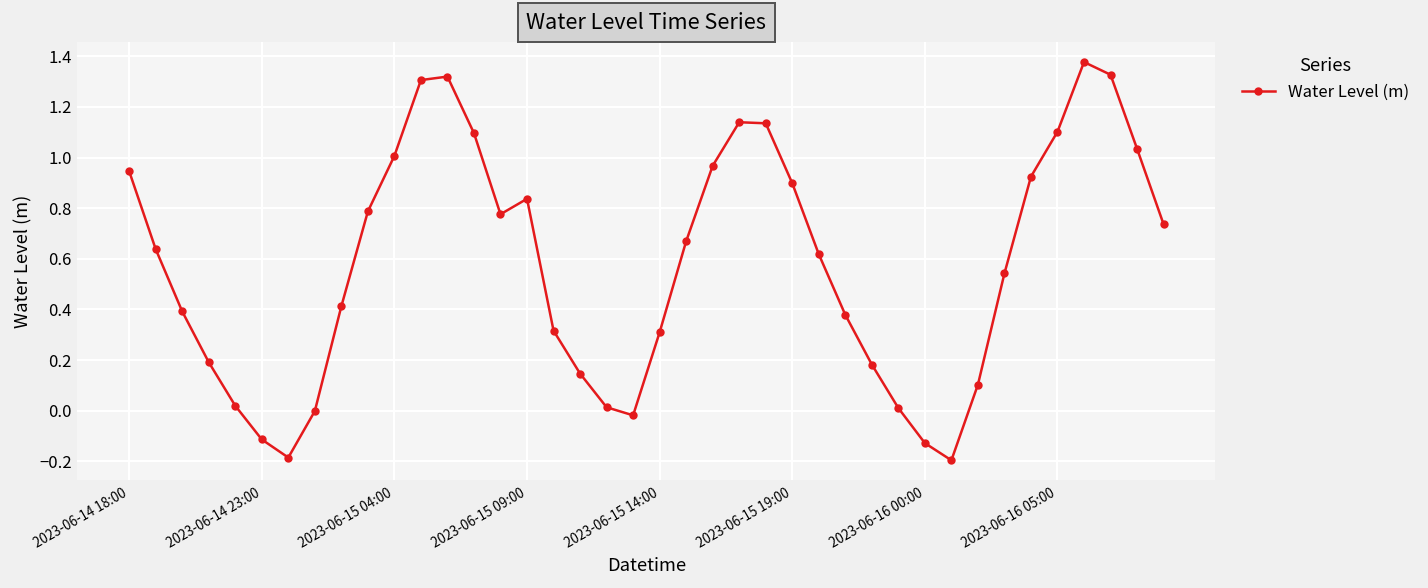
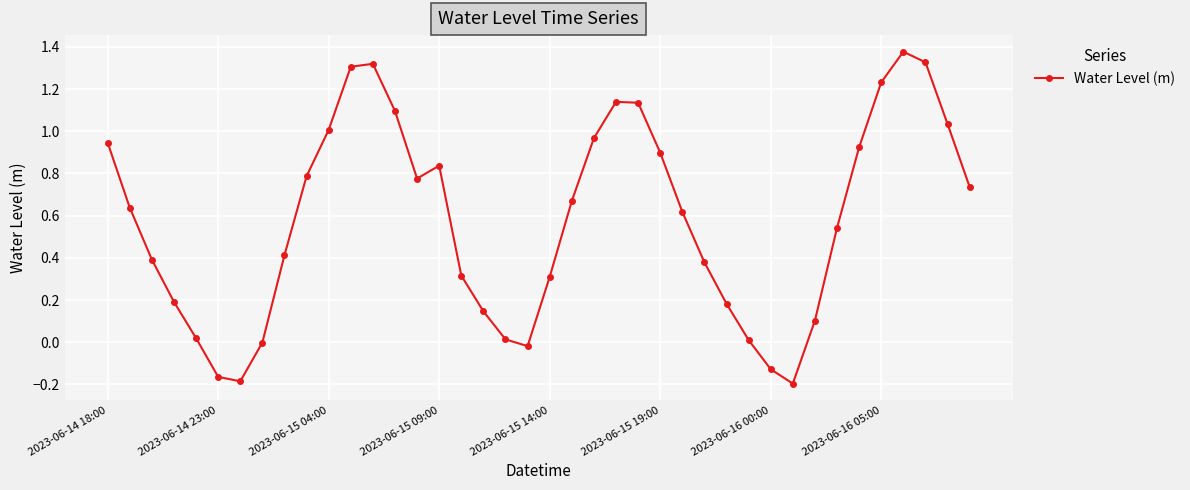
  {
    "2023-06-14 18:00": 0.95,
-   "2023-06-14 23:00": -0.11,
+   "2023-06-14 23:00": -0.16,
    "2023-06-15 04:00": 1.01,
    "2023-06-15 09:00": 0.84,
    "2023-06-15 14:00": 0.31,
    "2023-06-15 19:00": 0.90,
    "2023-06-16 00:00": -0.13,
-   "2023-06-16 05:00": 1.10
+   "2023-06-16 05:00": 1.23
  }
